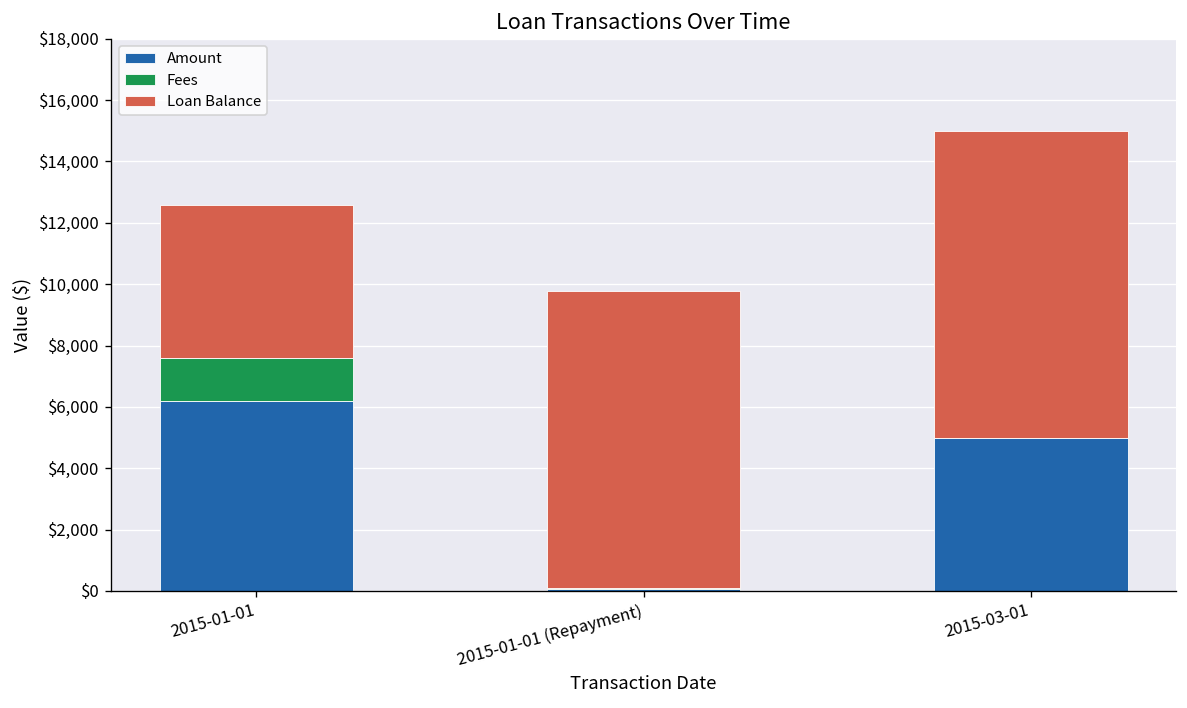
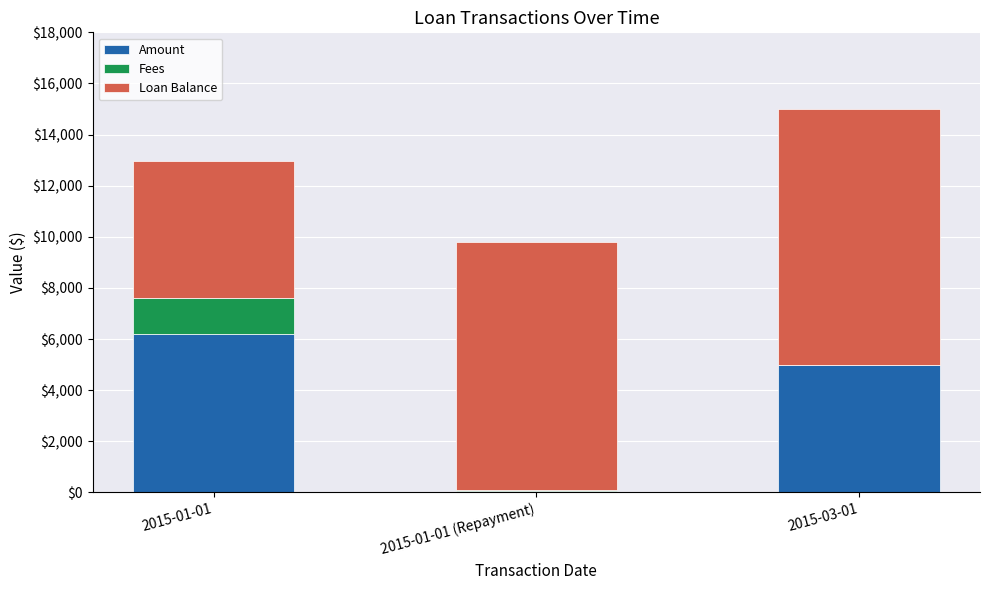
  {
    "Amount": {
      "2015-01-01": "$6,200",
      "2015-03-01": "$5,000"
    },
    "Fees": {
      "2015-01-01": "$1,400",
      "2015-03-01": "$0"
    },
    "Loan Balance": {
-     "2015-01-01": "$5,000",
+     "2015-01-01": "$5,400",
      "2015-01-01 (Repayment)": "$9,700",
      "2015-03-01": "$10,000"
    }
  }
